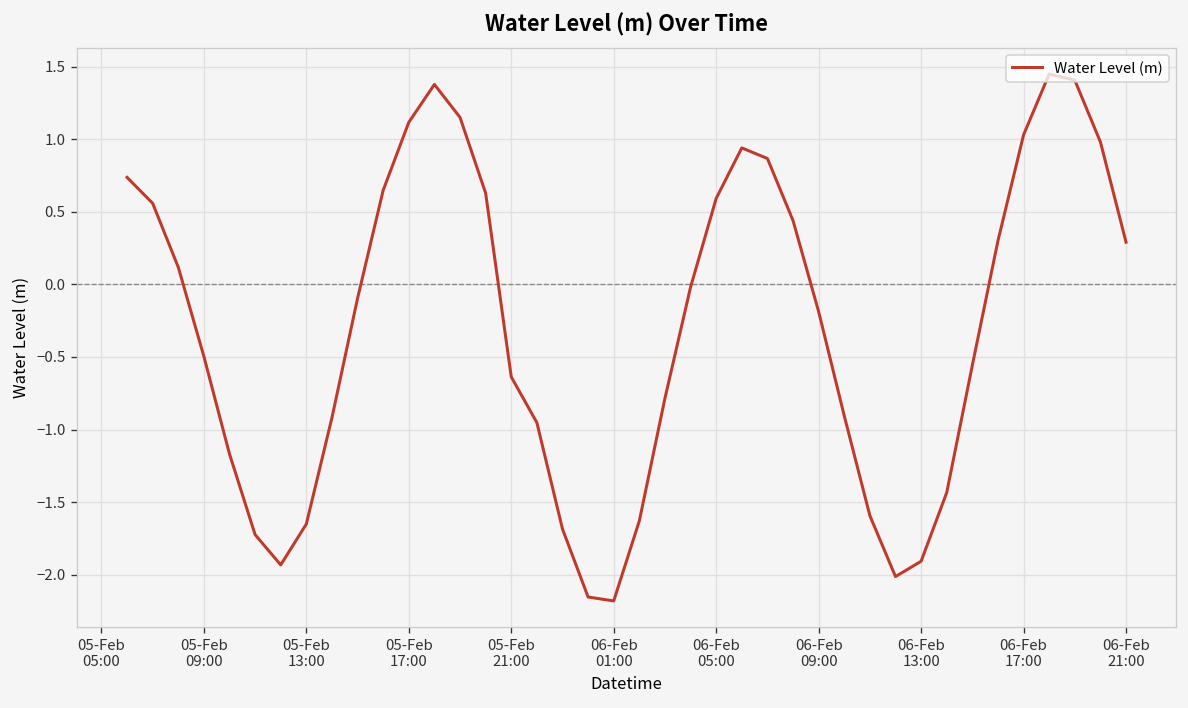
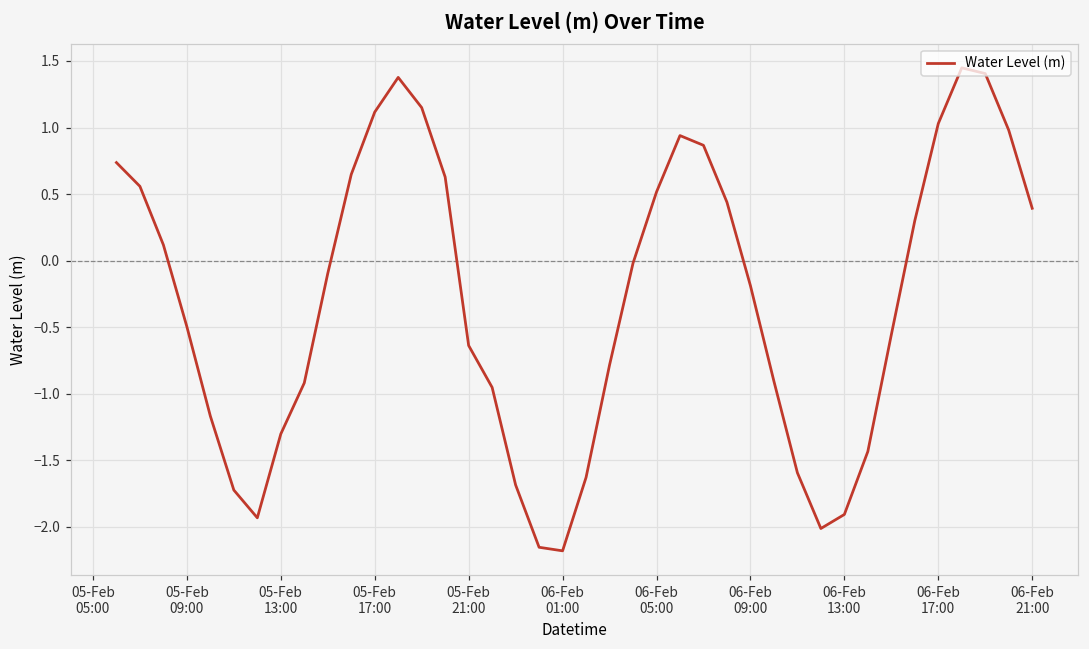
  {
    "05-Feb 09:00": -0.50,
-   "05-Feb 13:00": -1.65,
+   "05-Feb 13:00": -1.30,
    "05-Feb 17:00": 1.12,
    "05-Feb 21:00": -0.64,
    "06-Feb 01:00": -2.18,
-   "06-Feb 05:00": 0.59,
+   "06-Feb 05:00": 0.52,
    "06-Feb 09:00": -0.19,
    "06-Feb 13:00": -1.91,
    "06-Feb 17:00": 1.03,
-   "06-Feb 21:00": 0.29
+   "06-Feb 21:00": 0.39
  }
